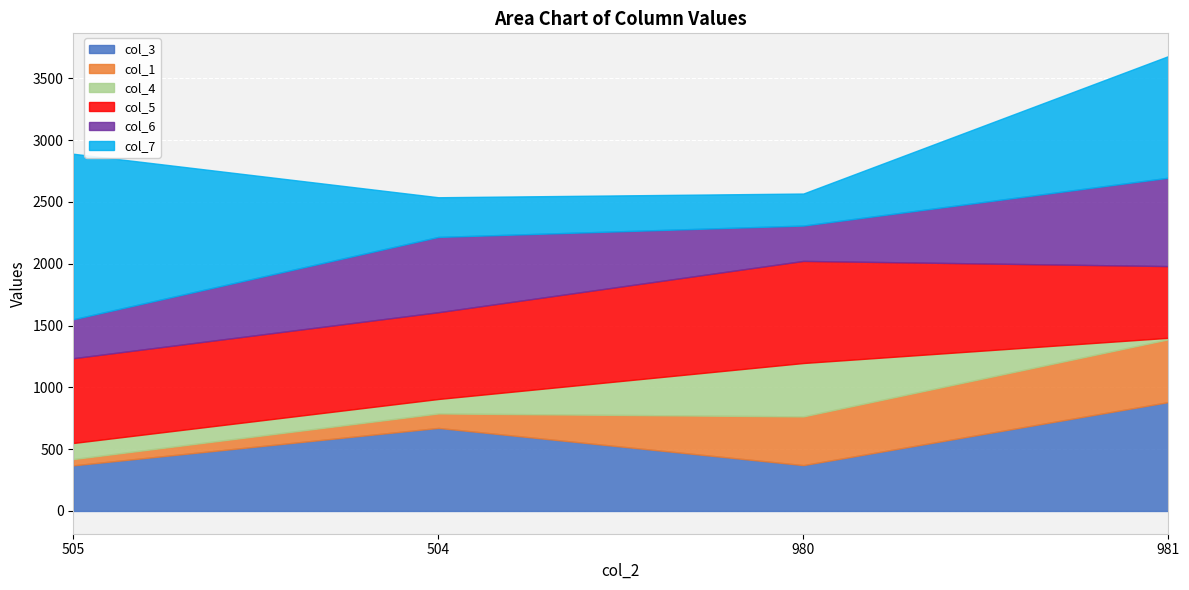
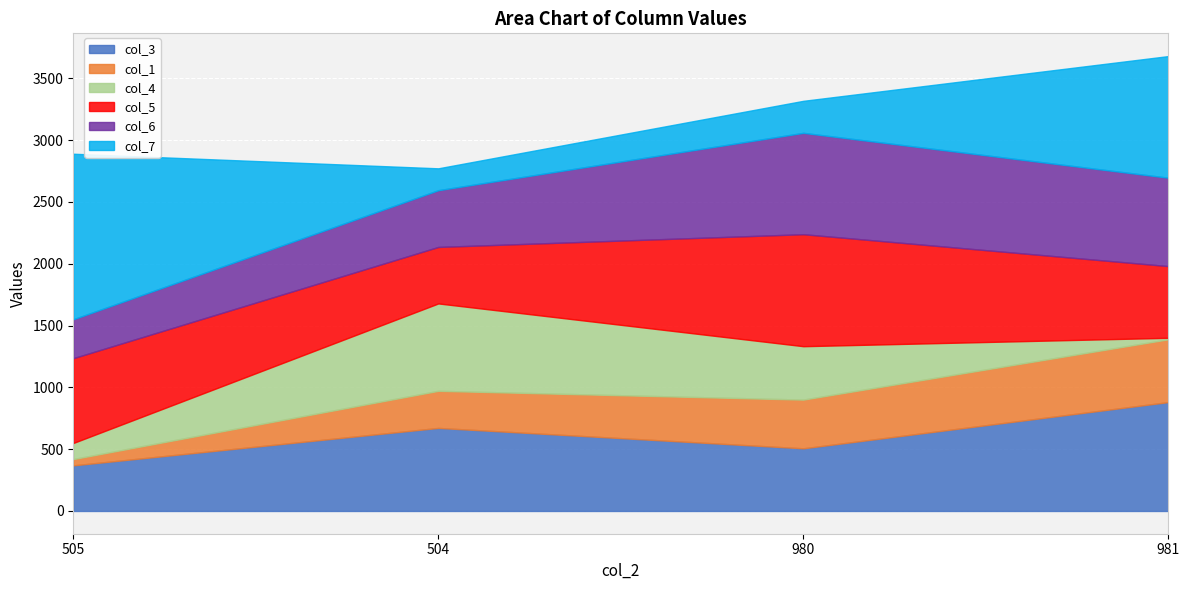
  {
    "col_3": {
      "505": 370,
      "504": 670,
-     "980": 370,
+     "980": 510,
      "981": 880
    },
    "col_1": {
      "505": 50,
-     "504": 120,
+     "504": 300,
      "980": 390
    },
    "col_4": {
      "505": 130,
-     "504": 120,
+     "504": 710,
      "980": 430
    },
    "col_5": {
      "505": 690,
-     "504": 700,
-     "980": 830,
+     "504": 460,
+     "980": 910,
      "981": 580
    },
    "col_6": {
      "505": 320,
-     "504": 610,
-     "980": 290,
+     "504": 460,
+     "980": 820,
      "981": 720
    },
    "col_7": {
      "505": 1340,
-     "504": 320,
+     "504": 180,
      "980": 260,
      "981": 980
    }
  }
